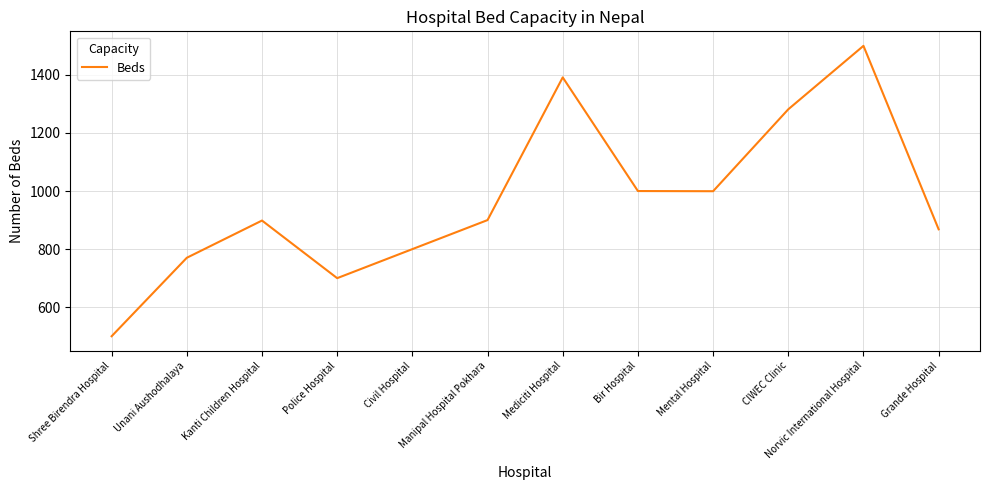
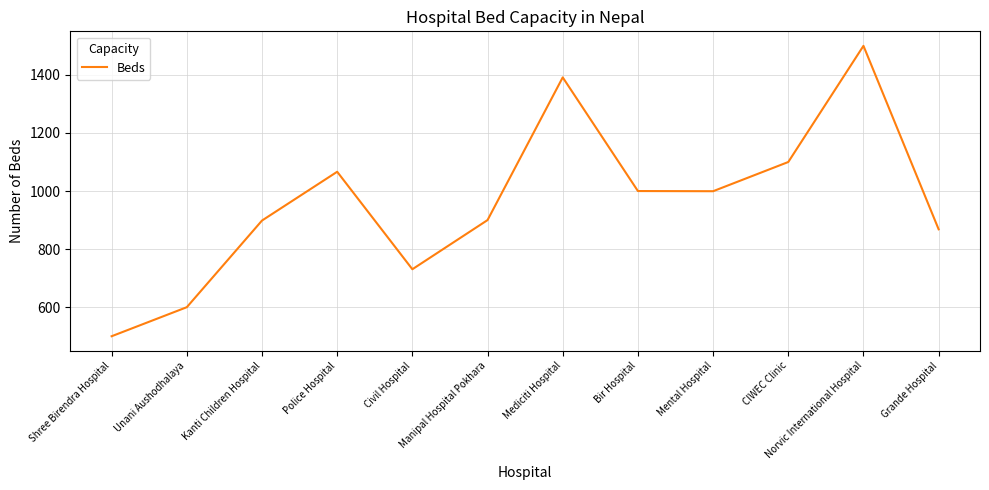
  {
    "Shree Birendra Hospital": 500,
-   "Unani Aushodhalaya": 770,
+   "Unani Aushodhalaya": 600,
    "Kanti Children Hospital": 900,
-   "Police Hospital": 700,
-   "Civil Hospital": 800,
+   "Police Hospital": 1070,
+   "Civil Hospital": 730,
    "Manipal Hospital Pokhara": 900,
    "Mediciti Hospital": 1390,
    "Bir Hospital": 1000,
    "Mental Hospital": 1000,
-   "CIWEC Clinic": 1280,
+   "CIWEC Clinic": 1100,
    "Norvic International Hospital": 1500,
    "Grande Hospital": 870
  }
